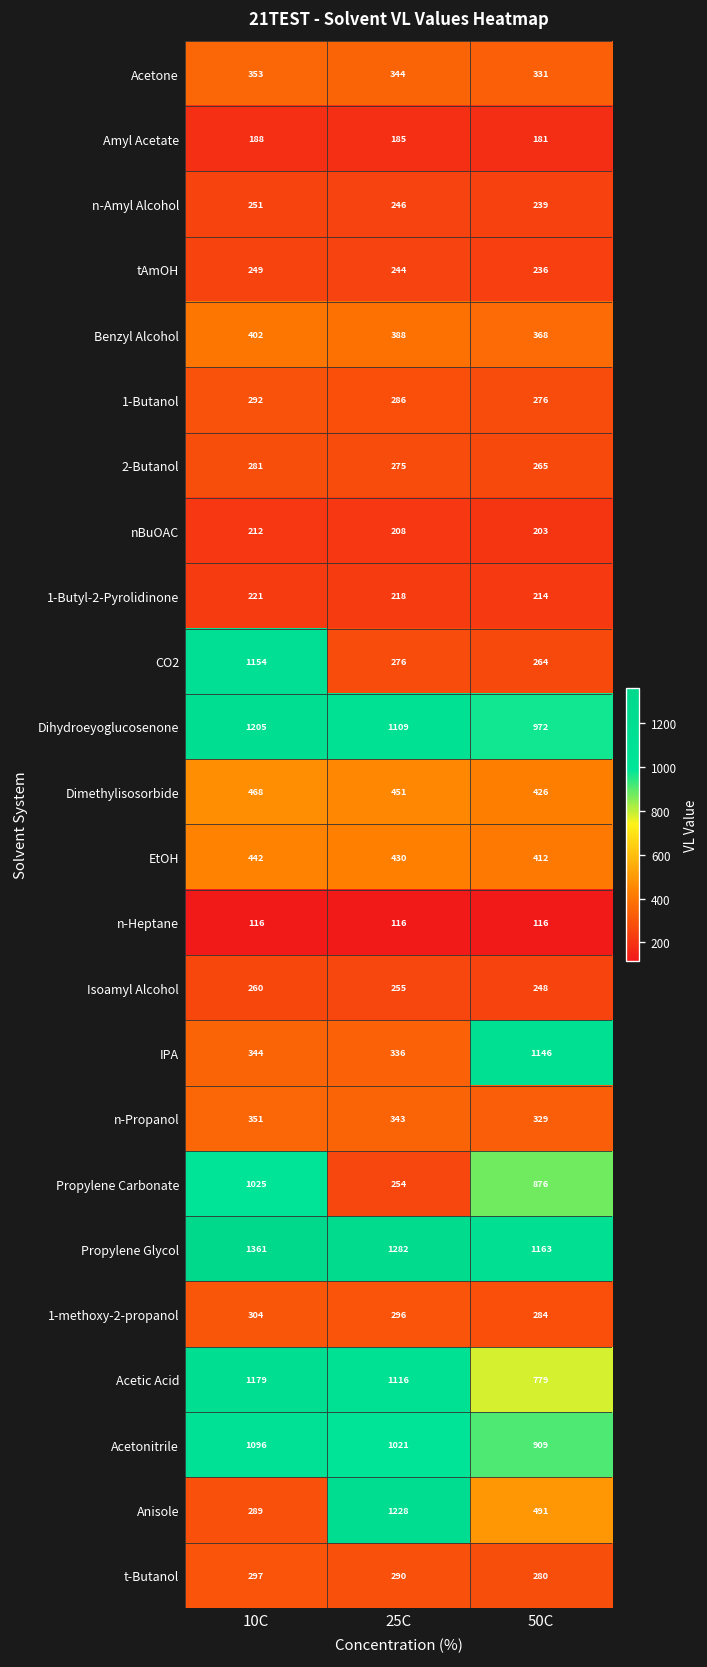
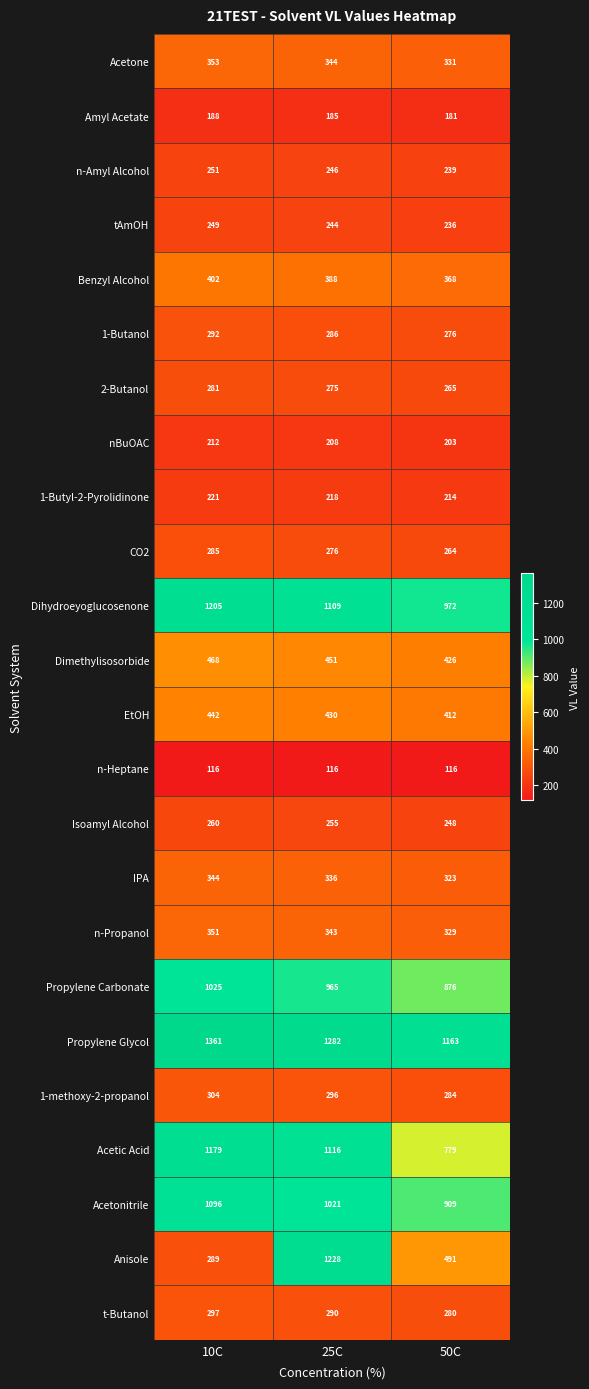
  {
    "Acetone": {
      "10C": 353,
      "25C": 344,
      "50C": 331
    },
    "Amyl Acetate": {
      "10C": 188,
      "25C": 185,
      "50C": 181
    },
    "n-Amyl Alcohol": {
      "10C": 251,
      "25C": 246,
      "50C": 239
    },
    "tAmOH": {
      "10C": 249,
      "25C": 244,
      "50C": 236
    },
    "Benzyl Alcohol": {
      "10C": 402,
      "25C": 388,
      "50C": 368
    },
    "1-Butanol": {
      "10C": 292,
      "25C": 286,
      "50C": 276
    },
    "2-Butanol": {
      "10C": 281,
      "25C": 275,
      "50C": 265
    },
    "nBuOAC": {
      "10C": 212,
      "25C": 208,
      "50C": 203
    },
    "1-Butyl-2-Pyrolidinone": {
      "10C": 221,
      "25C": 218,
      "50C": 214
    },
    "CO2": {
-     "10C": 1154,
+     "10C": 285,
      "25C": 276,
      "50C": 264
    },
    "Dihydroeyoglucosenone": {
      "10C": 1205,
      "25C": 1109,
      "50C": 972
    },
    "Dimethylisosorbide": {
      "10C": 468,
      "25C": 451,
      "50C": 426
    },
    "EtOH": {
      "10C": 442,
      "25C": 430,
      "50C": 412
    },
    "n-Heptane": {
      "10C": 116,
      "25C": 116,
      "50C": 116
    },
    "Isoamyl Alcohol": {
      "10C": 260,
      "25C": 255,
      "50C": 248
    },
    "IPA": {
      "10C": 344,
      "25C": 336,
-     "50C": 1146
+     "50C": 323
    },
    "n-Propanol": {
      "10C": 351,
      "25C": 343,
      "50C": 329
    },
    "Propylene Carbonate": {
      "10C": 1025,
-     "25C": 254,
+     "25C": 965,
      "50C": 876
    },
    "Propylene Glycol": {
      "10C": 1361,
      "25C": 1282,
      "50C": 1163
    },
    "1-methoxy-2-propanol": {
      "10C": 304,
      "25C": 296,
      "50C": 284
    },
    "Acetic Acid": {
      "10C": 1179,
      "25C": 1116,
      "50C": 779
    },
    "Acetonitrile": {
      "10C": 1096,
      "25C": 1021,
      "50C": 909
    },
    "Anisole": {
      "10C": 289,
      "25C": 1228,
      "50C": 491
    },
    "t-Butanol": {
      "10C": 297,
      "25C": 290,
      "50C": 280
    }
  }
